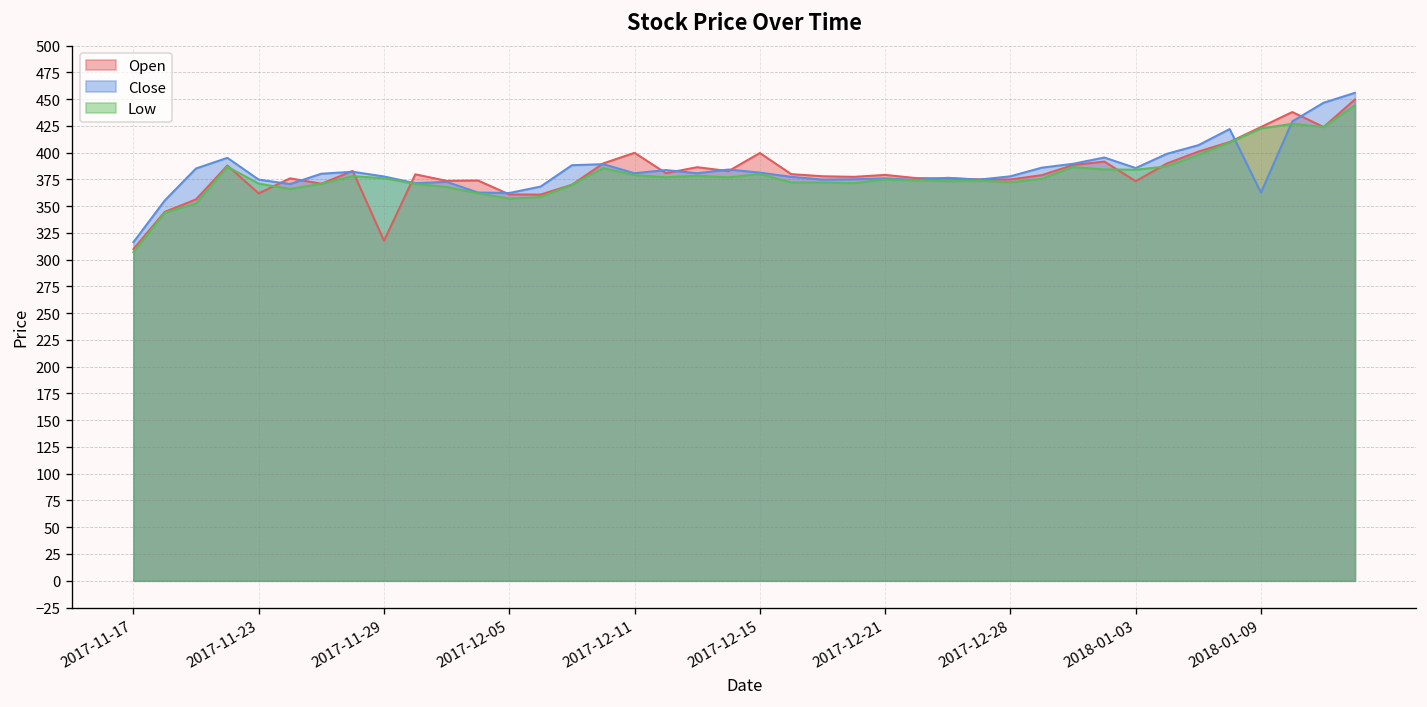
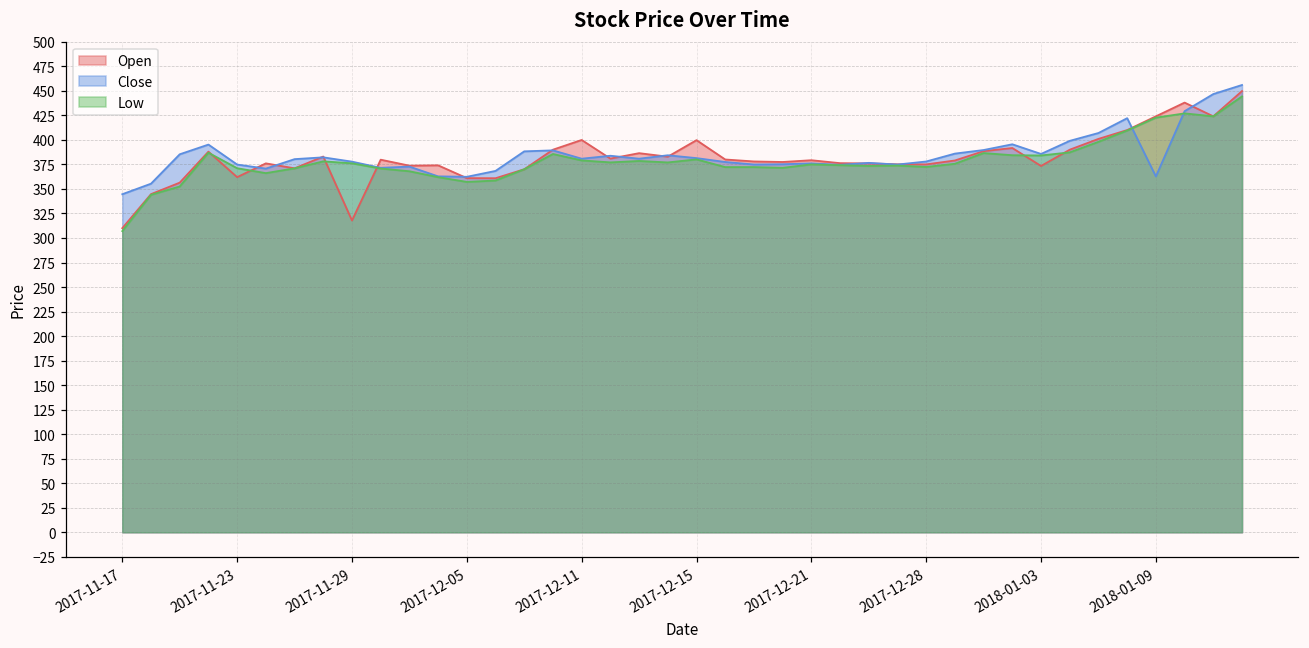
  {
    "Open": {
      "2017-11-17": 310,
      "2017-11-23": 360,
      "2017-11-29": 320,
      "2017-12-11": 400,
      "2017-12-15": 400,
      "2017-12-21": 380,
      "2018-01-03": 370
    },
    "Close": {
-     "2017-11-17": 320,
+     "2017-11-17": 340,
      "2017-11-23": 370,
      "2017-12-28": 380,
      "2018-01-09": 360
    },
    "Low": {
      "2017-11-17": 310,
      "2017-11-23": 370,
      "2017-12-05": 360
    }
  }
